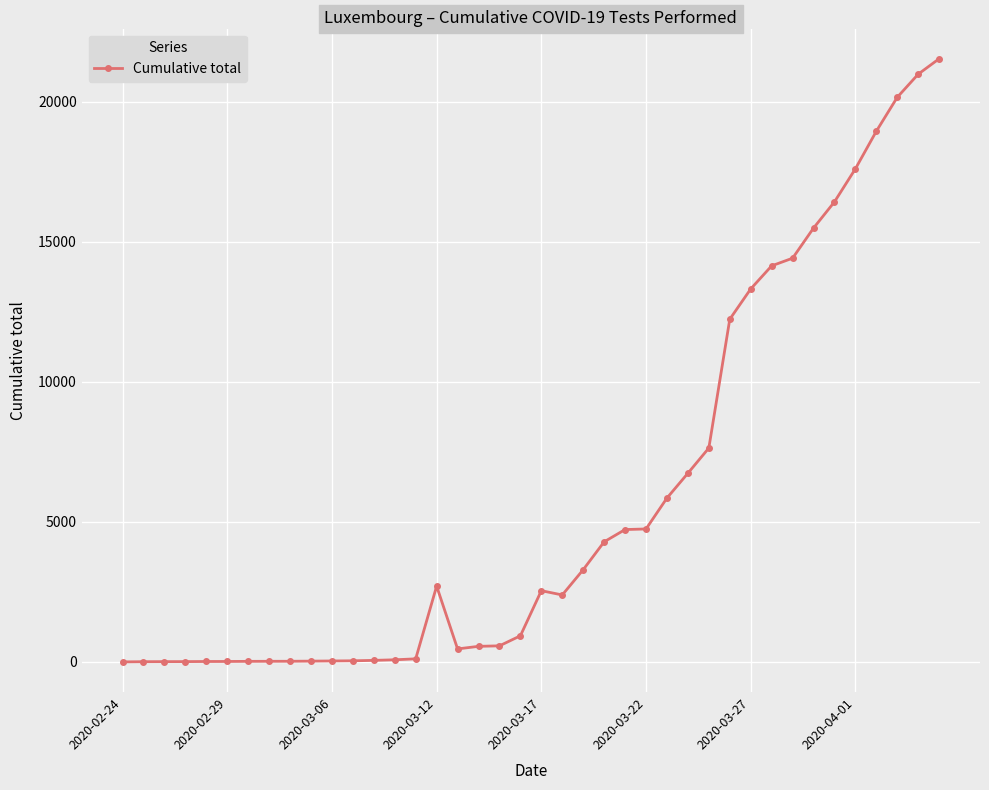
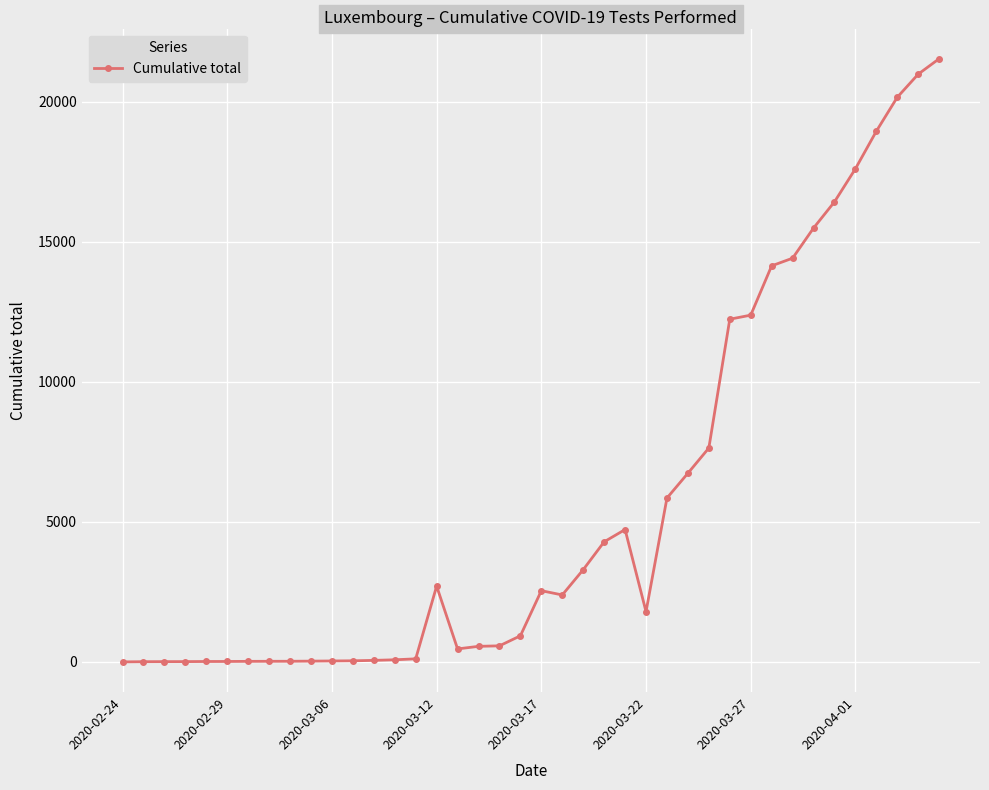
  {
    "2020-02-24": 0,
    "2020-02-29": 0,
    "2020-03-06": 0,
    "2020-03-12": 2700,
    "2020-03-17": 2500,
-   "2020-03-22": 4700,
-   "2020-03-27": 13300,
+   "2020-03-22": 1800,
+   "2020-03-27": 12400,
    "2020-04-01": 17600
  }
